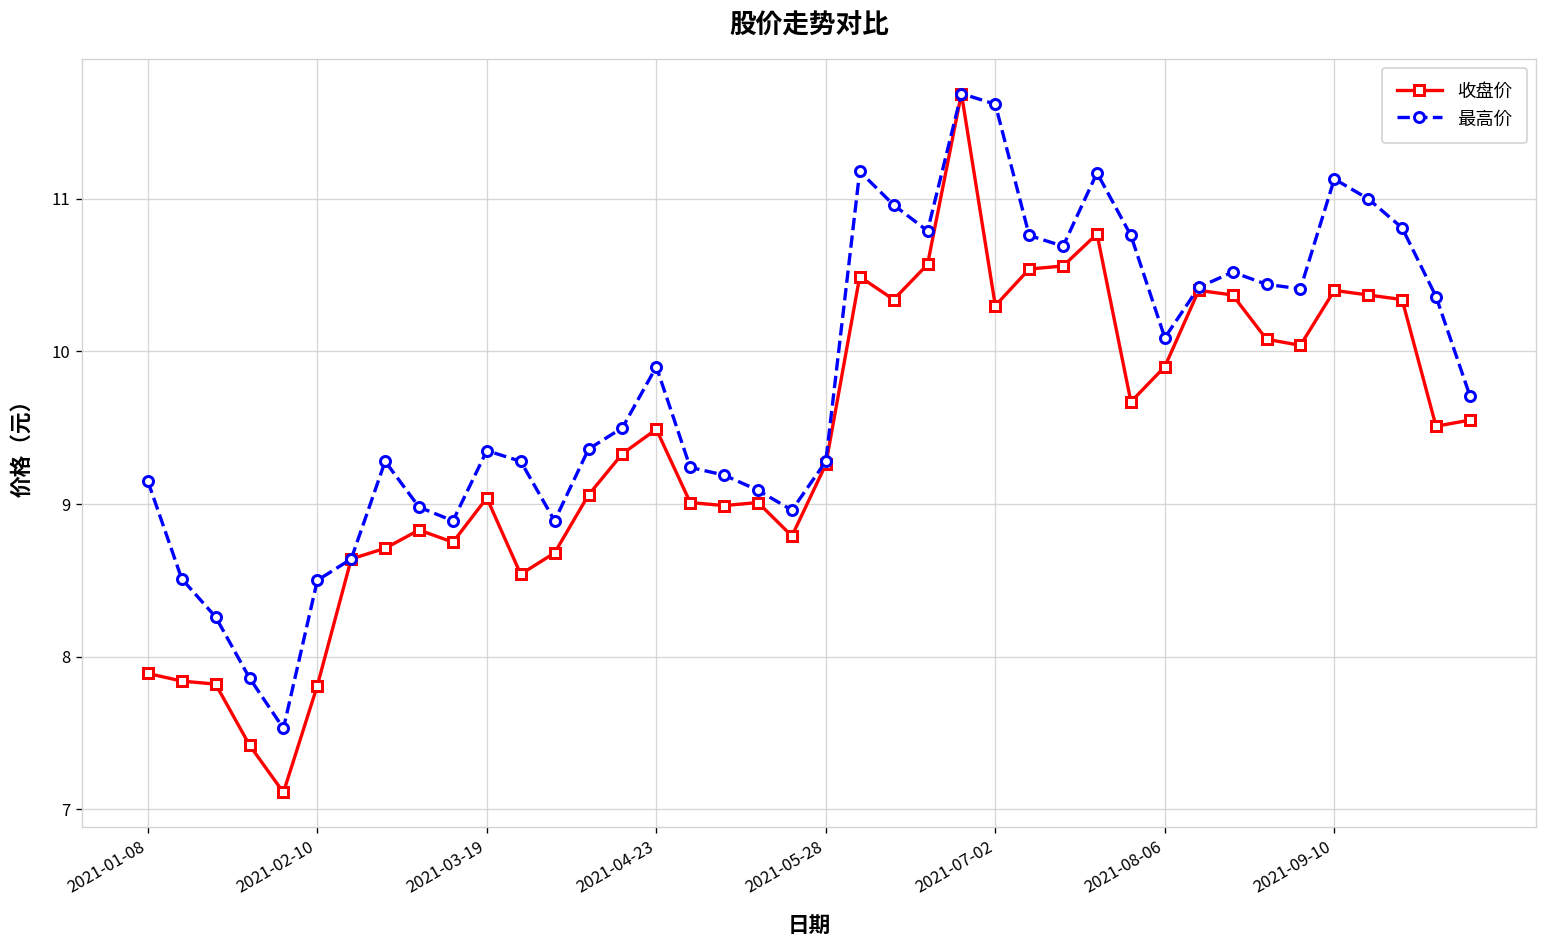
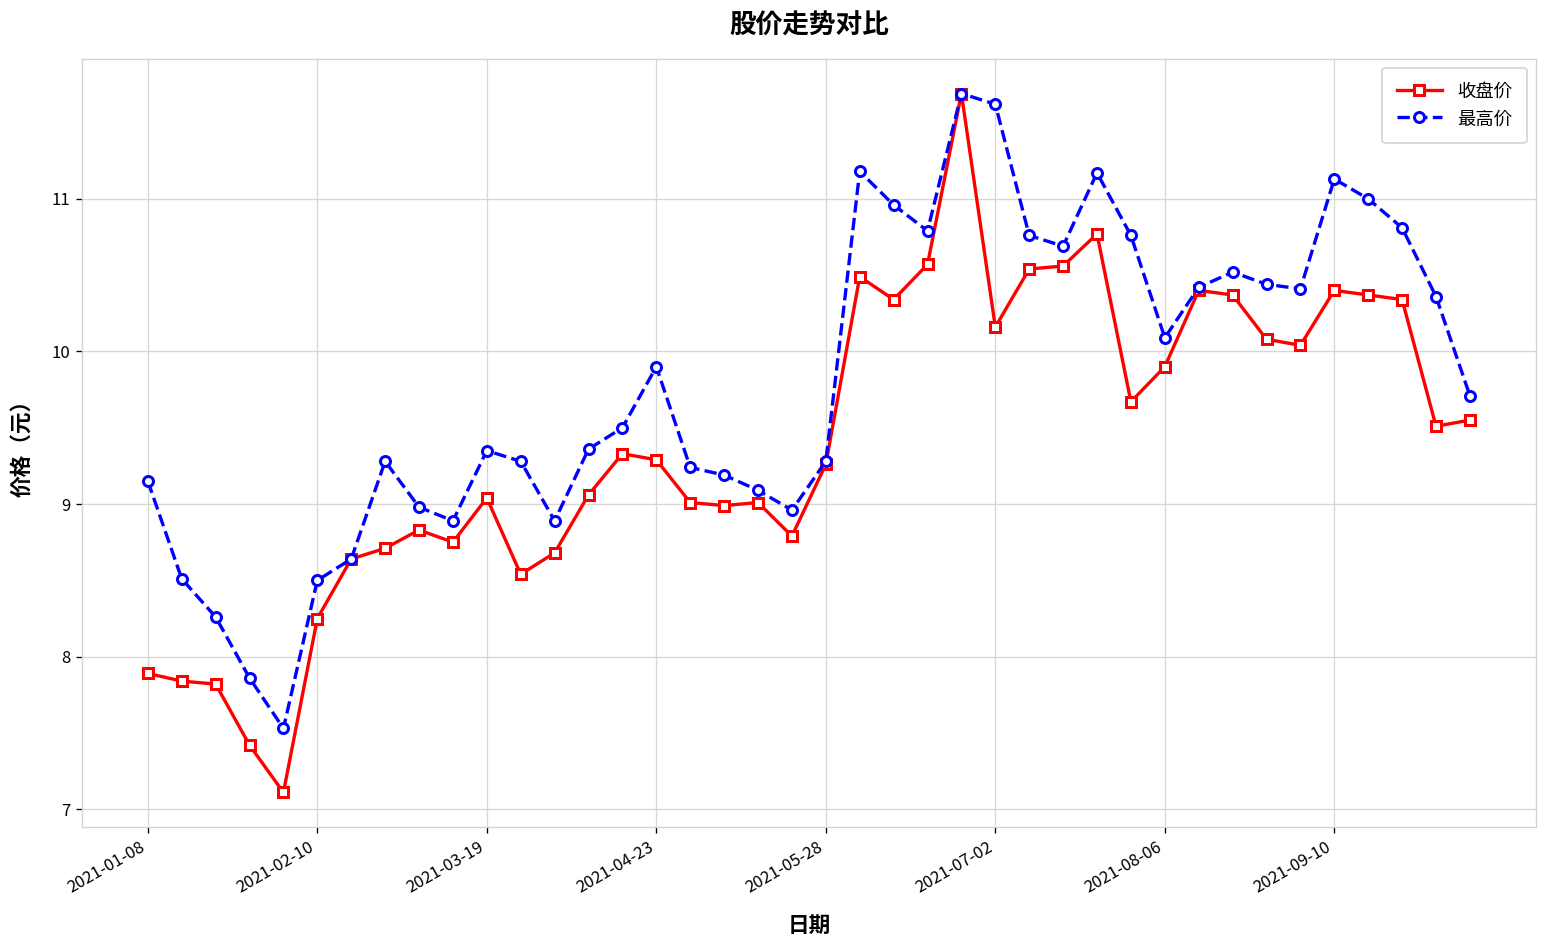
  {
    "收盘价": {
      "2021-01-08": 7.89,
-     "2021-02-10": 7.81,
+     "2021-02-10": 8.25,
      "2021-03-19": 9.04,
-     "2021-04-23": 9.49,
+     "2021-04-23": 9.29,
      "2021-05-28": 9.26,
-     "2021-07-02": 10.30,
+     "2021-07-02": 10.16,
      "2021-08-06": 9.90,
      "2021-09-10": 10.40
    },
    "最高价": {
      "2021-01-08": 9.15,
      "2021-02-10": 8.50,
      "2021-03-19": 9.35,
      "2021-04-23": 9.90,
      "2021-05-28": 9.28,
      "2021-07-02": 11.62,
      "2021-08-06": 10.09,
      "2021-09-10": 11.13
    }
  }
